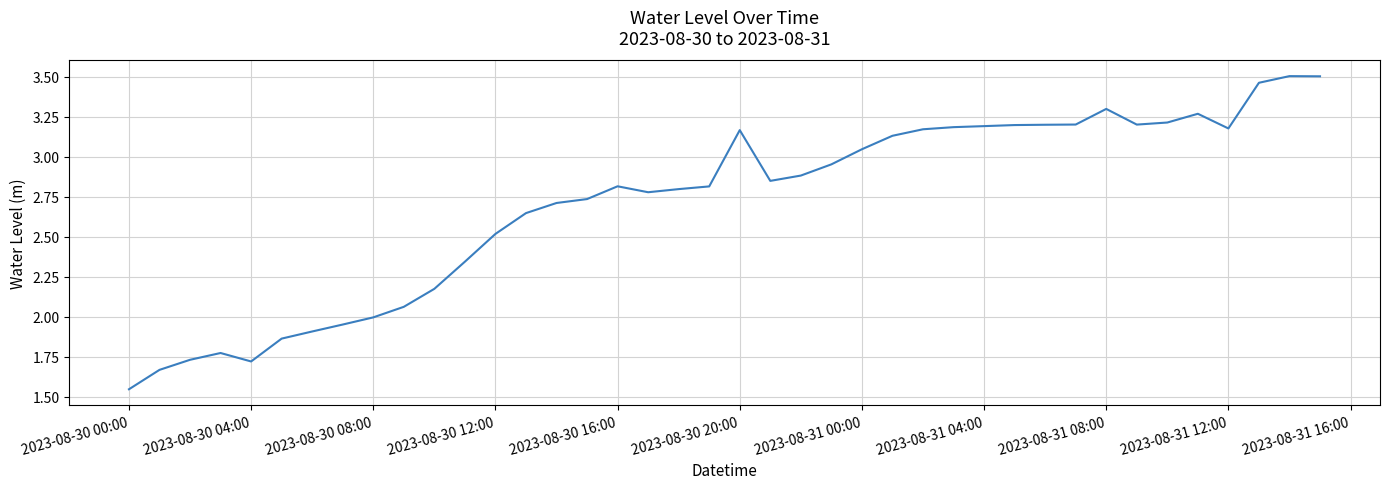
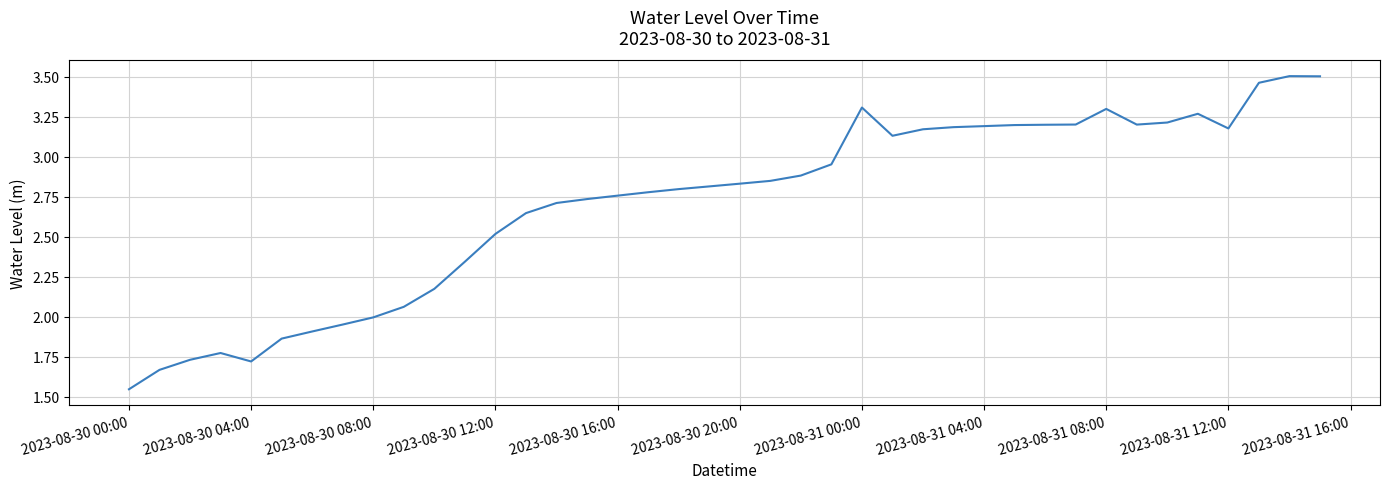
  {
    "2023-08-30 00:00": 1.55,
    "2023-08-30 04:00": 1.72,
    "2023-08-30 08:00": 2.00,
    "2023-08-30 12:00": 2.52,
-   "2023-08-30 16:00": 2.81,
-   "2023-08-30 20:00": 3.17,
-   "2023-08-31 00:00": 3.05,
+   "2023-08-30 16:00": 2.76,
+   "2023-08-30 20:00": 2.83,
+   "2023-08-31 00:00": 3.31,
    "2023-08-31 04:00": 3.19,
    "2023-08-31 08:00": 3.30,
    "2023-08-31 12:00": 3.18
  }
